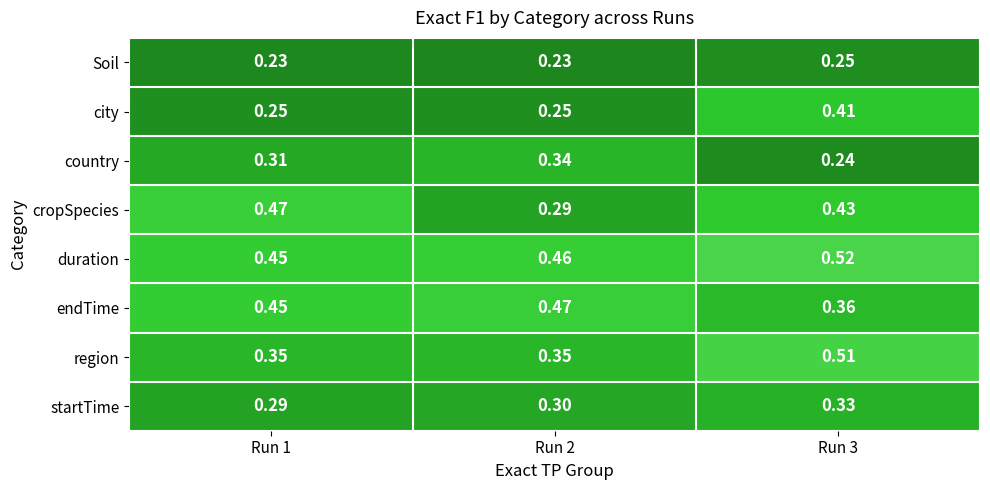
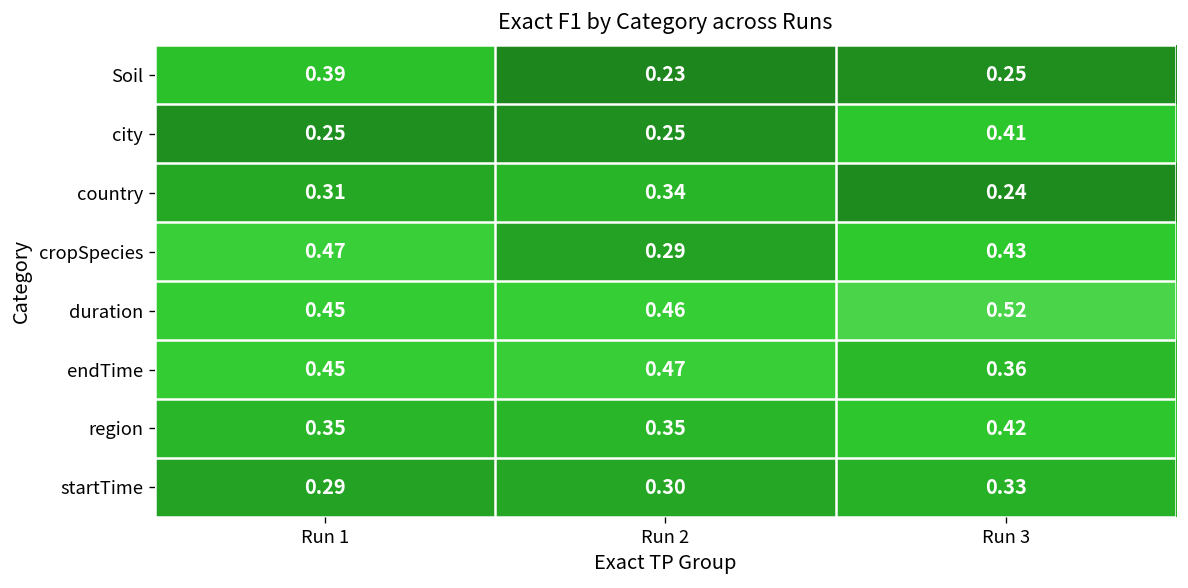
  {
    "Soil": {
-     "Run 1": 0.23,
+     "Run 1": 0.39,
      "Run 2": 0.23,
      "Run 3": 0.25
    },
    "city": {
      "Run 1": 0.25,
      "Run 2": 0.25,
      "Run 3": 0.41
    },
    "country": {
      "Run 1": 0.31,
      "Run 2": 0.34,
      "Run 3": 0.24
    },
    "cropSpecies": {
      "Run 1": 0.47,
      "Run 2": 0.29,
      "Run 3": 0.43
    },
    "duration": {
      "Run 1": 0.45,
      "Run 2": 0.46,
      "Run 3": 0.52
    },
    "endTime": {
      "Run 1": 0.45,
      "Run 2": 0.47,
      "Run 3": 0.36
    },
    "region": {
      "Run 1": 0.35,
      "Run 2": 0.35,
-     "Run 3": 0.51
+     "Run 3": 0.42
    },
    "startTime": {
      "Run 1": 0.29,
      "Run 2": 0.30,
      "Run 3": 0.33
    }
  }
